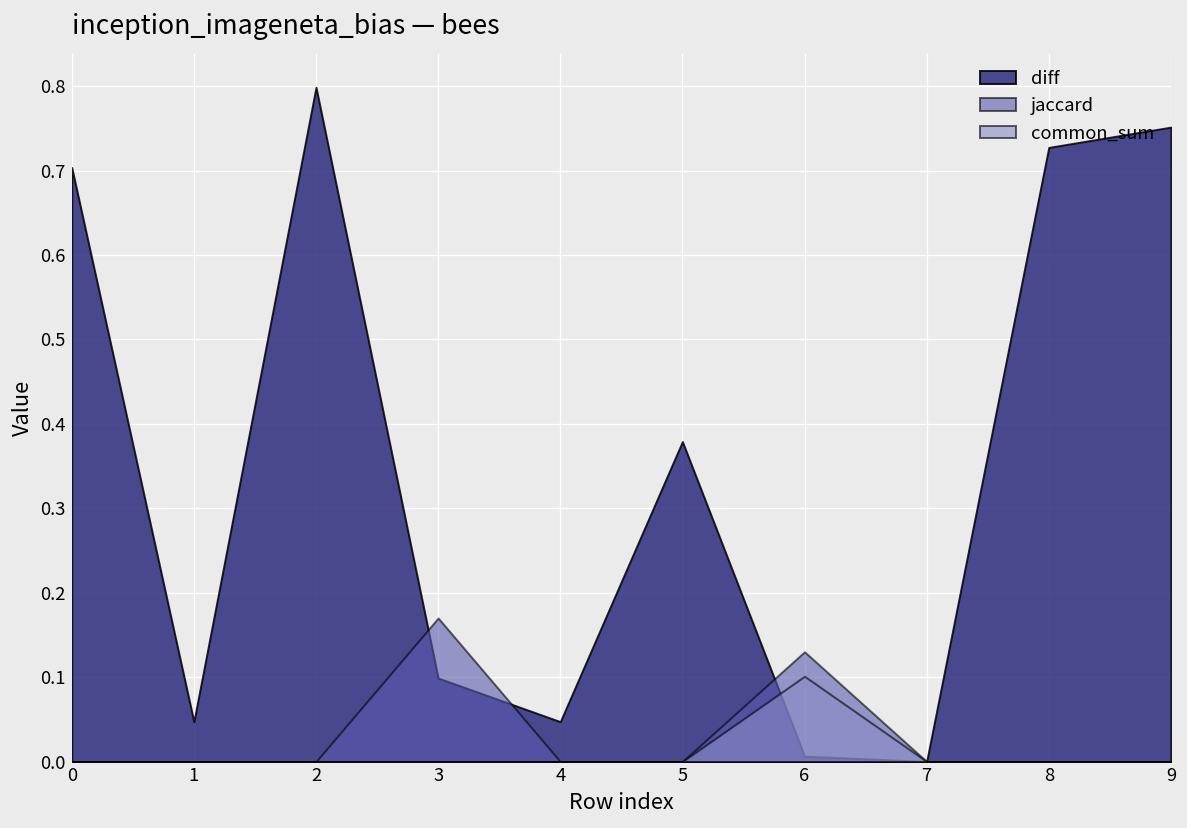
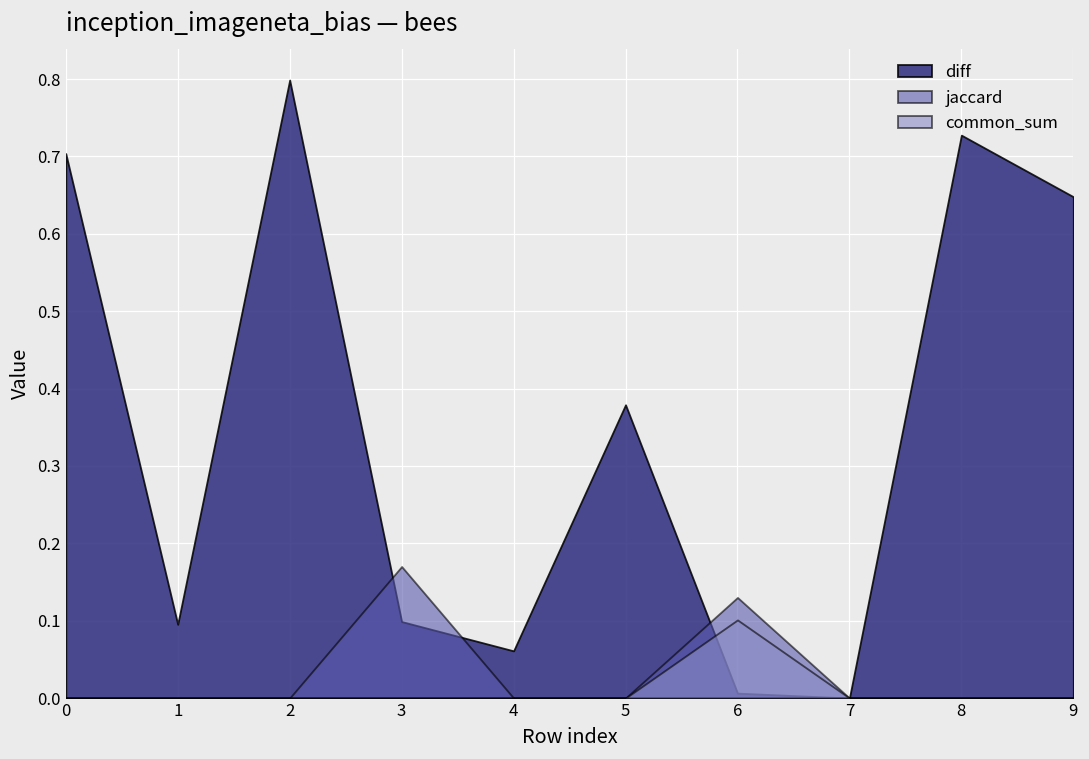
  {
    "diff": {
      "0": 0.70,
-     "1": 0.05,
+     "1": 0.10,
      "2": 0.80,
      "3": 0.10,
-     "4": 0.05,
+     "4": 0.06,
      "5": 0.38,
      "6": 0.01,
-     "9": 0.75
+     "9": 0.65
    },
    "jaccard": {
      "3": 0.17,
      "6": 0.13
    },
    "common_sum": {
      "3": 0.00,
      "6": 0.10
    }
  }
